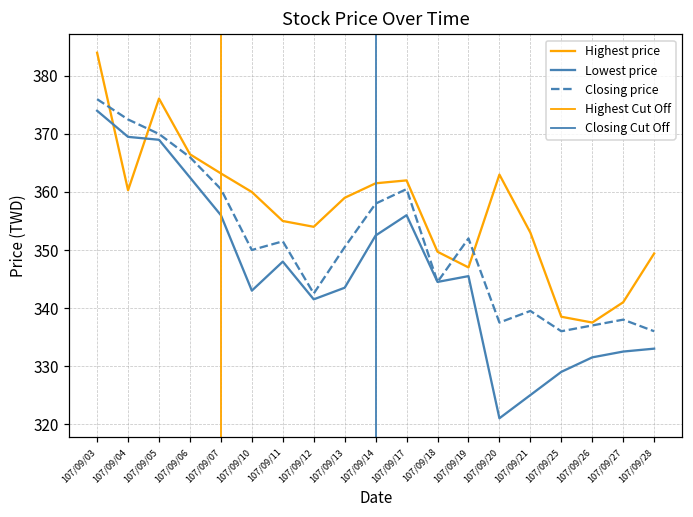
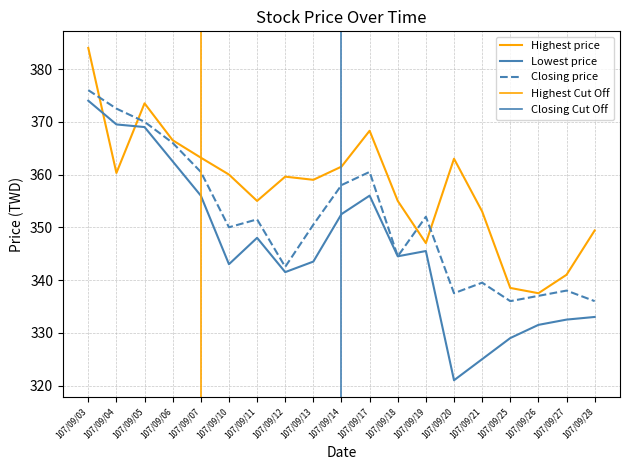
  {
    "Highest price": {
      "107/09/03": 384,
      "107/09/04": 360,
-     "107/09/05": 376,
+     "107/09/05": 374,
      "107/09/06": 367,
      "107/09/07": 363,
      "107/09/10": 360,
      "107/09/11": 355,
-     "107/09/12": 354,
+     "107/09/12": 360,
      "107/09/13": 359,
      "107/09/14": 362,
-     "107/09/17": 362,
-     "107/09/18": 350,
+     "107/09/17": 368,
+     "107/09/18": 355,
      "107/09/19": 347,
      "107/09/20": 363,
      "107/09/21": 353,
      "107/09/25": 339,
      "107/09/26": 338,
      "107/09/27": 341,
      "107/09/28": 349
    }
  }
